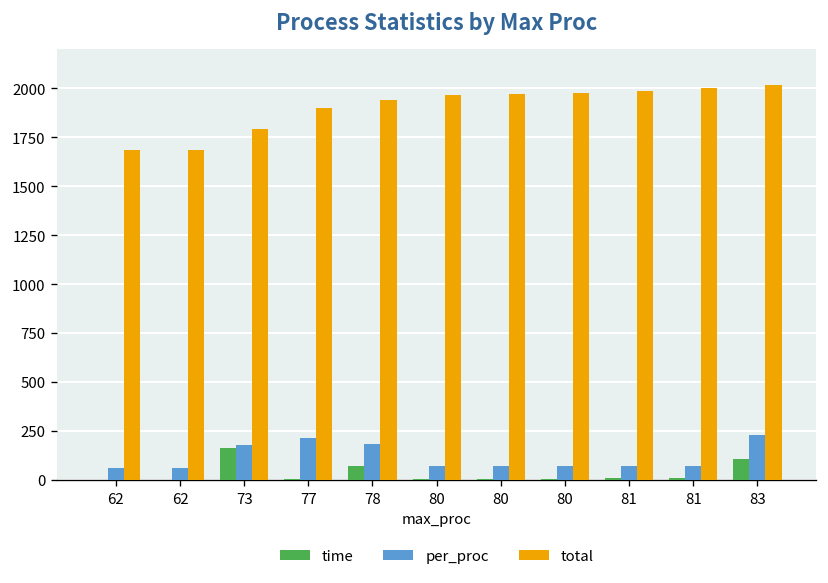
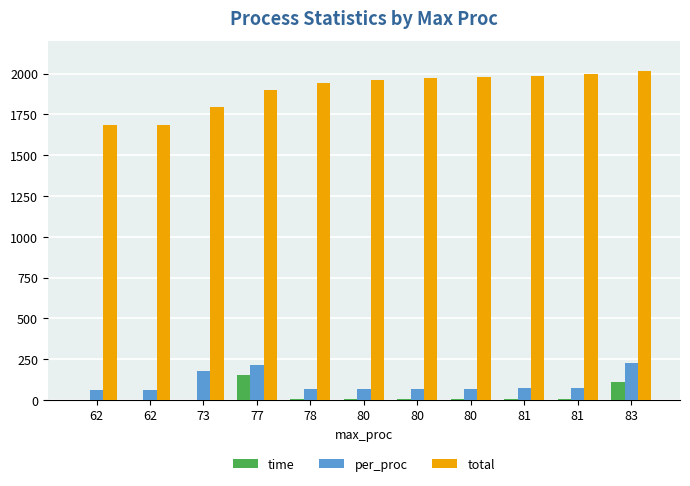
  {
    "time": {
-     "73": 160,
-     "77": 0,
-     "78": 70,
+     "73": 0,
+     "77": 150,
+     "78": 0,
      "83": 110
    },
    "per_proc": {
      "73": 180,
      "77": 220,
-     "78": 190,
+     "78": 70,
      "83": 230
    },
    "total": {
      "73": 1790,
      "77": 1900,
      "78": 1940,
      "83": 2020
    }
  }
